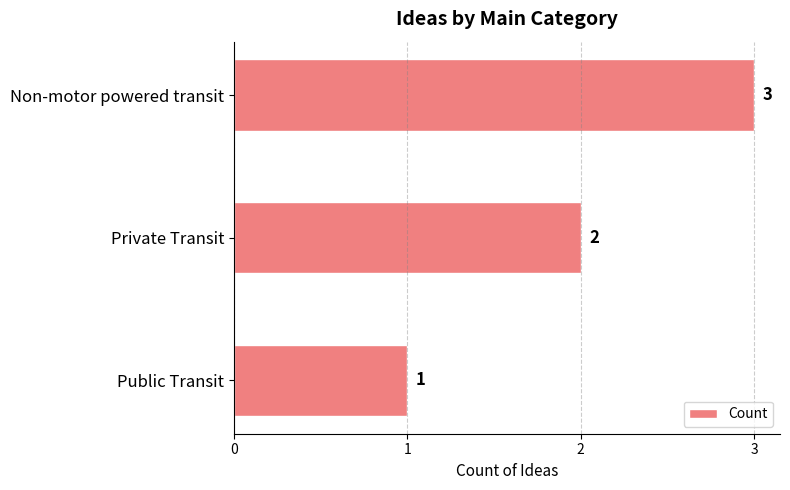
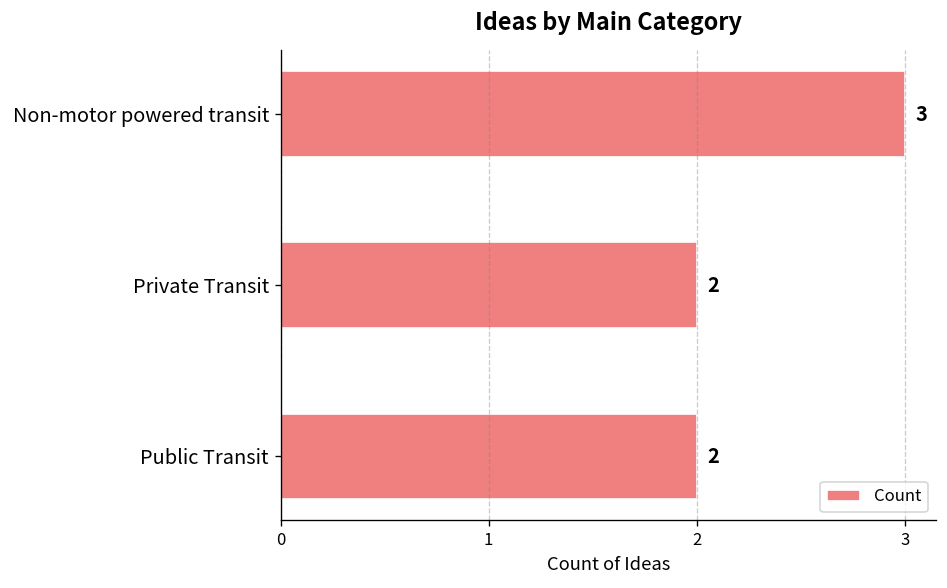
  {
    "Non-motor powered transit": 3,
    "Private Transit": 2,
-   "Public Transit": 1
+   "Public Transit": 2
  }
